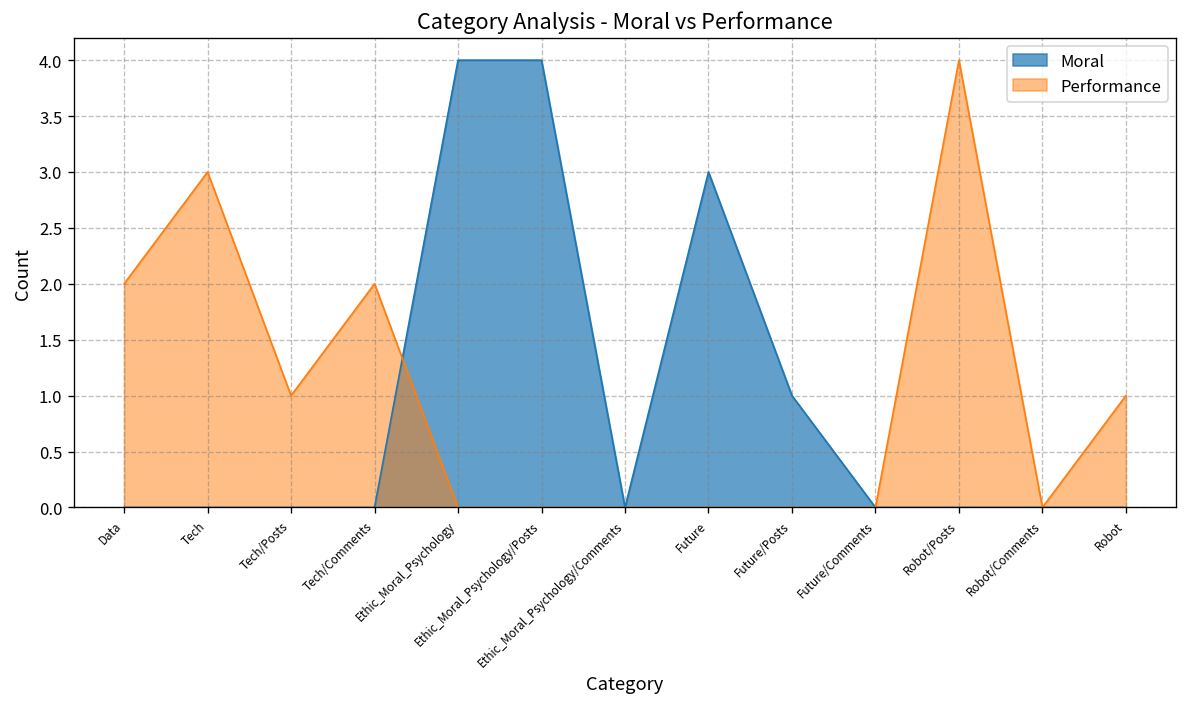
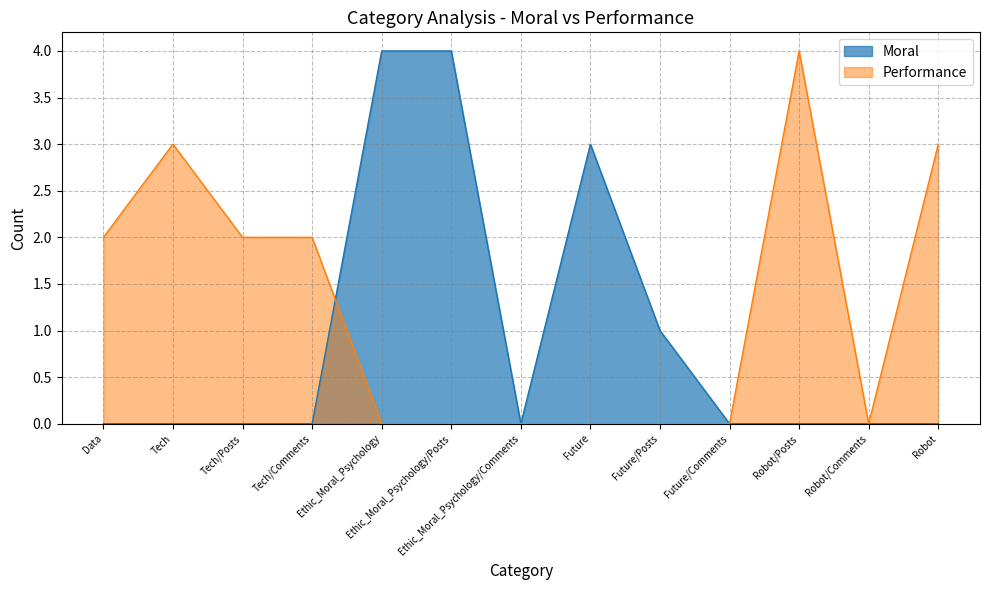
  {
    "Moral": {
      "Data": 0,
      "Tech": 0,
      "Tech/Posts": 0,
      "Tech/Comments": 0,
      "Ethic_Moral_Psychology": 4,
      "Ethic_Moral_Psychology/Posts": 4,
      "Future": 3,
      "Future/Posts": 1,
      "Robot/Posts": 0,
      "Robot": 0
    },
    "Performance": {
      "Data": 2,
      "Tech": 3,
-     "Tech/Posts": 1,
+     "Tech/Posts": 2,
      "Tech/Comments": 2,
      "Ethic_Moral_Psychology": 0,
      "Ethic_Moral_Psychology/Posts": 0,
      "Future": 0,
      "Future/Posts": 0,
      "Robot/Posts": 4,
-     "Robot": 1
+     "Robot": 3
    }
  }
